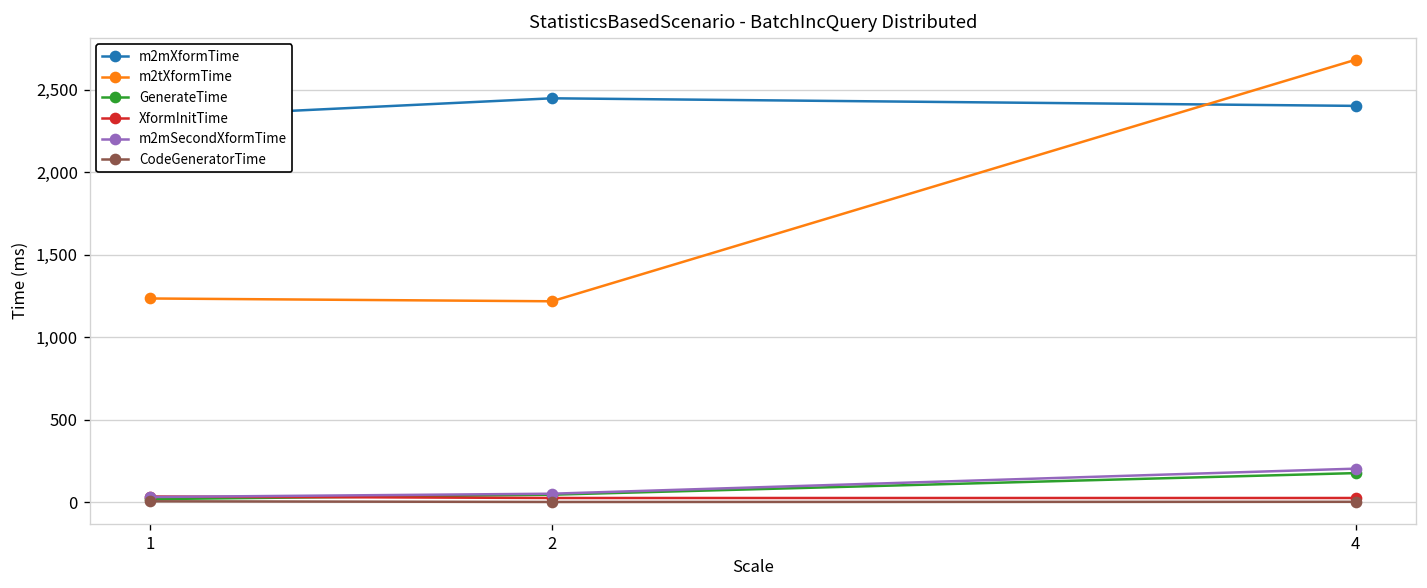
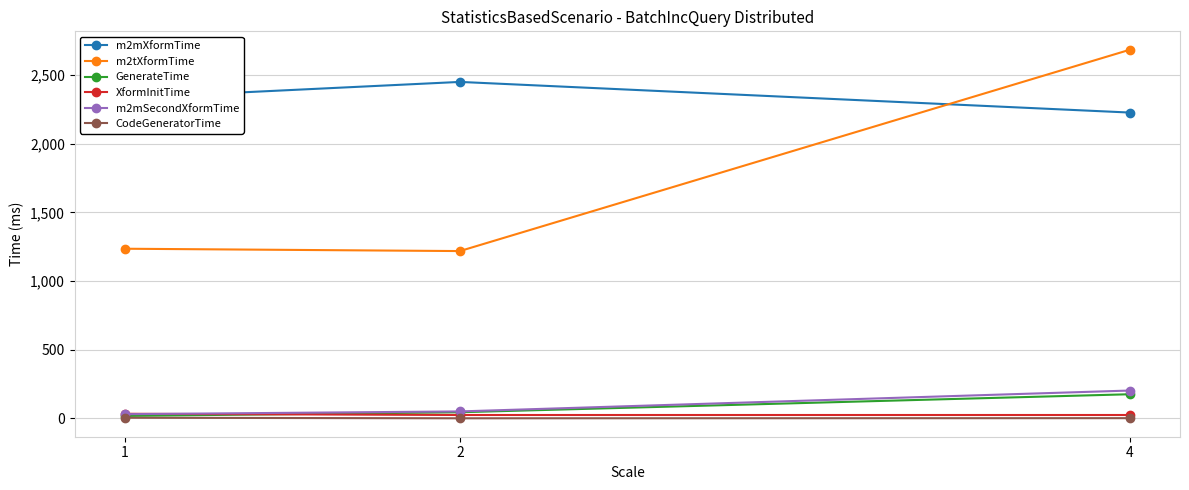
  {
    "m2mXformTime": {
      "2": "2,450",
-     "4": "2,400"
+     "4": "2,230"
    },
    "m2tXformTime": {
      "1": "1,240",
      "2": "1,220",
      "4": "2,680"
    },
    "GenerateTime": {
      "4": "180"
    },
    "XformInitTime": {
      "2": "30",
      "4": "30"
    },
    "m2mSecondXformTime": {
      "4": "200"
    },
    "CodeGeneratorTime": {
      "2": "0",
      "4": "0"
    }
  }
